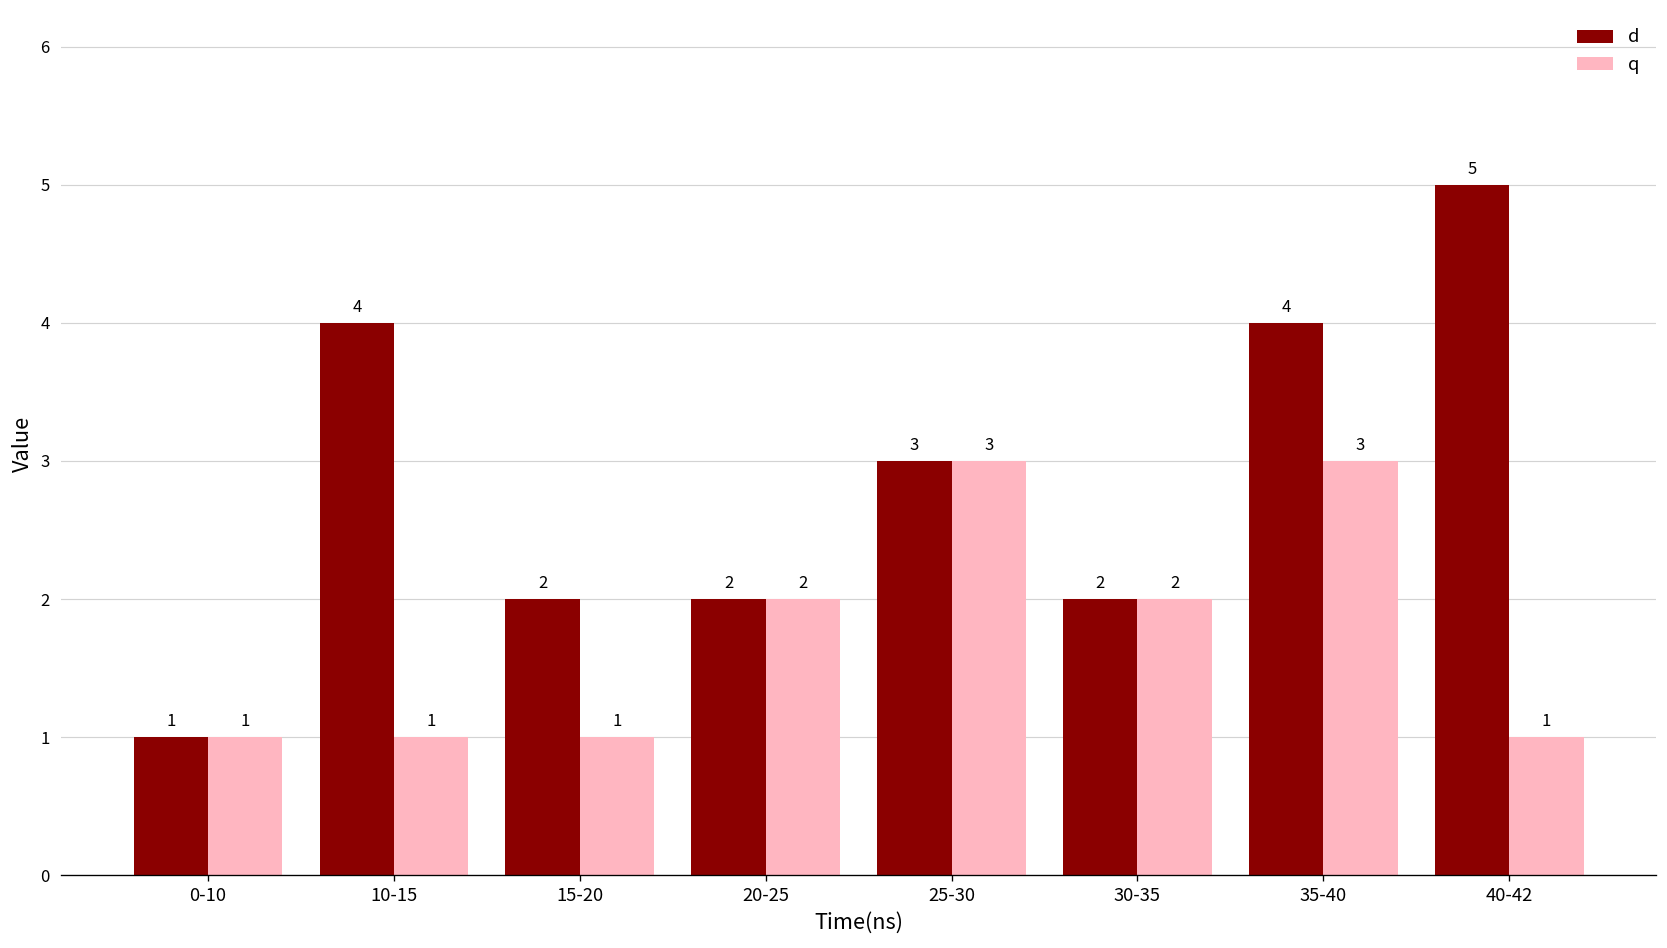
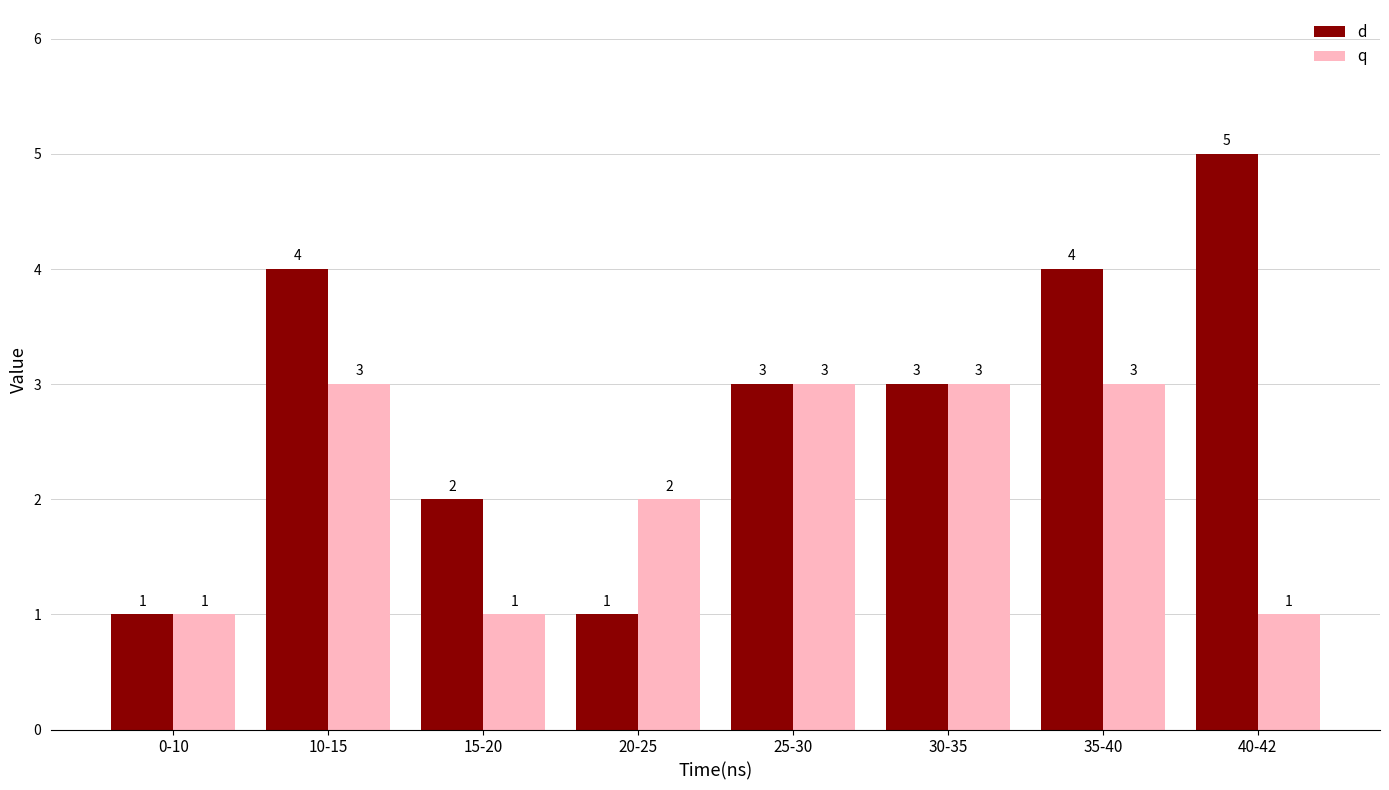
  {
    "d": {
      "0-10": 1,
      "10-15": 4,
      "15-20": 2,
-     "20-25": 2,
+     "20-25": 1,
      "25-30": 3,
-     "30-35": 2,
+     "30-35": 3,
      "35-40": 4,
      "40-42": 5
    },
    "q": {
      "0-10": 1,
-     "10-15": 1,
+     "10-15": 3,
      "15-20": 1,
      "20-25": 2,
      "25-30": 3,
-     "30-35": 2,
+     "30-35": 3,
      "35-40": 3,
      "40-42": 1
    }
  }
